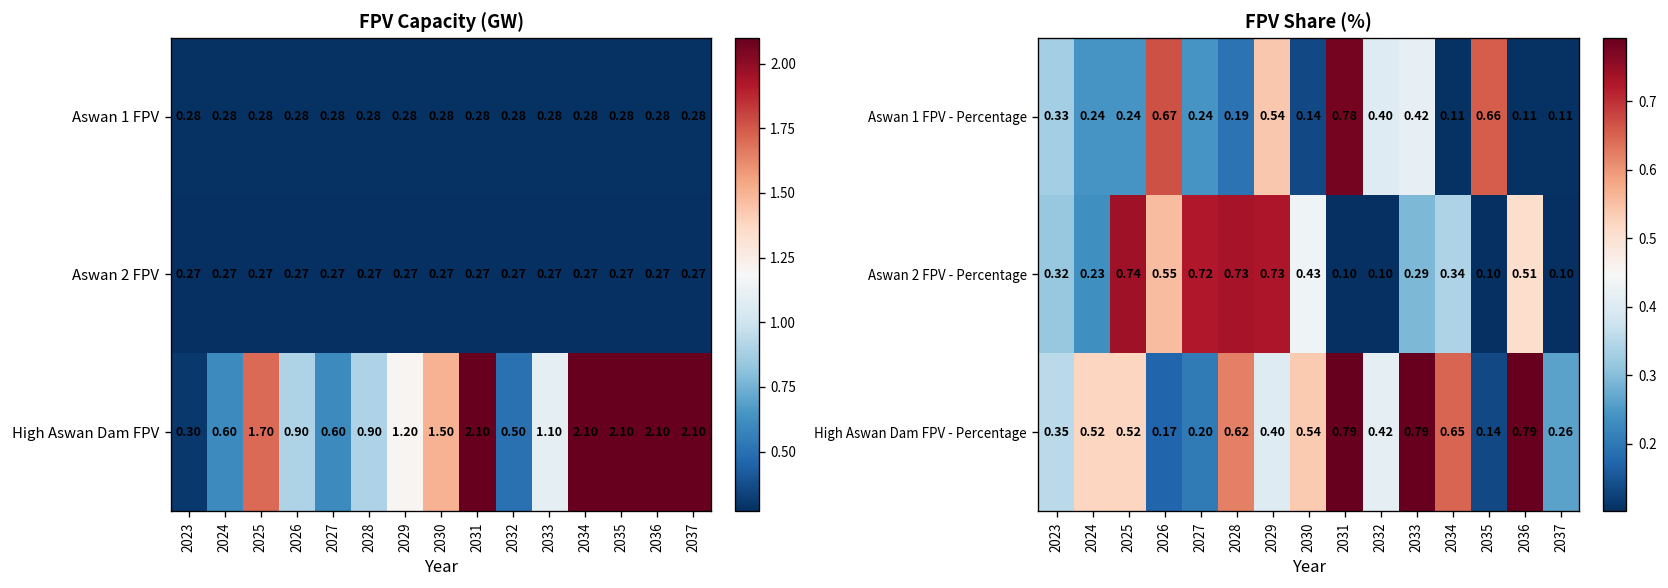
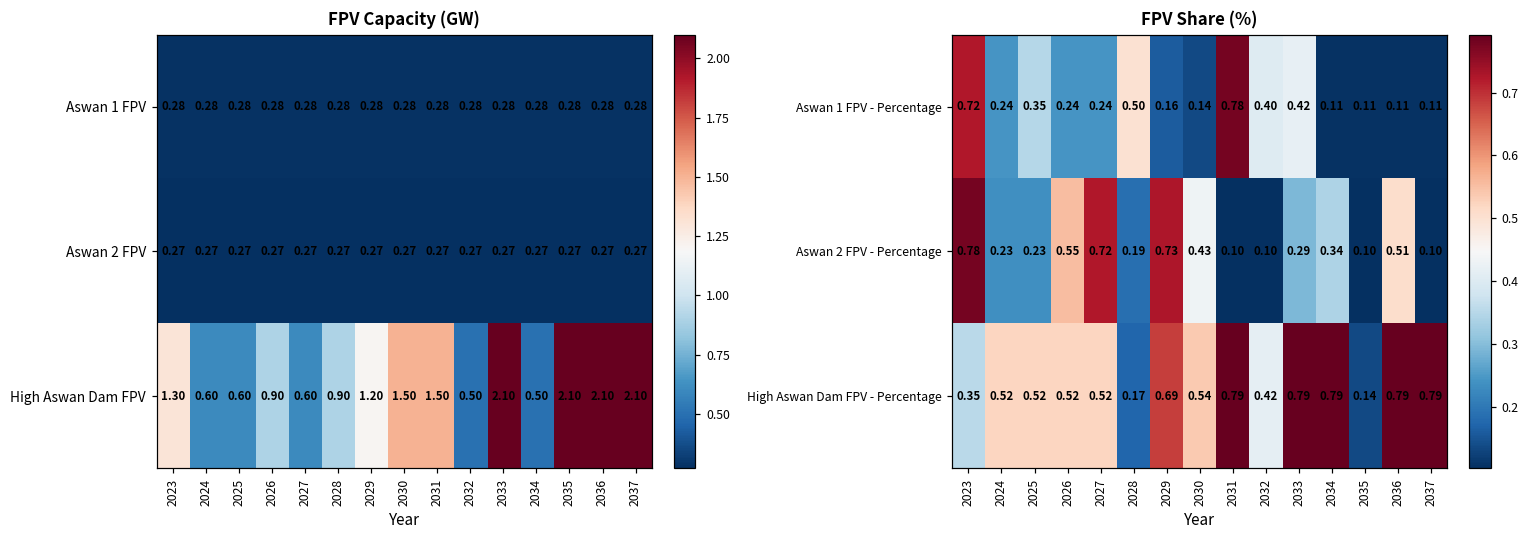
  {
    "FPV Capacity (GW)": {
      "Aswan 1 FPV": {
        "2023": 0.28,
        "2024": 0.28,
        "2025": 0.28,
        "2026": 0.28,
        "2027": 0.28,
        "2028": 0.28,
        "2029": 0.28,
        "2030": 0.28,
        "2031": 0.28,
        "2032": 0.28,
        "2033": 0.28,
        "2034": 0.28,
        "2035": 0.28,
        "2036": 0.28,
        "2037": 0.28
      },
      "Aswan 2 FPV": {
        "2023": 0.27,
        "2024": 0.27,
        "2025": 0.27,
        "2026": 0.27,
        "2027": 0.27,
        "2028": 0.27,
        "2029": 0.27,
        "2030": 0.27,
        "2031": 0.27,
        "2032": 0.27,
        "2033": 0.27,
        "2034": 0.27,
        "2035": 0.27,
        "2036": 0.27,
        "2037": 0.27
      },
      "High Aswan Dam FPV": {
-       "2023": 0.30,
+       "2023": 1.30,
        "2024": 0.60,
-       "2025": 1.70,
+       "2025": 0.60,
        "2026": 0.90,
        "2027": 0.60,
        "2028": 0.90,
        "2029": 1.20,
        "2030": 1.50,
-       "2031": 2.10,
+       "2031": 1.50,
        "2032": 0.50,
-       "2033": 1.10,
-       "2034": 2.10,
+       "2033": 2.10,
+       "2034": 0.50,
        "2035": 2.10,
        "2036": 2.10,
        "2037": 2.10
      }
    },
    "FPV Share (%)": {
      "Aswan 1 FPV - Percentage": {
-       "2023": 0.33,
+       "2023": 0.72,
        "2024": 0.24,
-       "2025": 0.24,
-       "2026": 0.67,
+       "2025": 0.35,
+       "2026": 0.24,
        "2027": 0.24,
-       "2028": 0.19,
-       "2029": 0.54,
+       "2028": 0.50,
+       "2029": 0.16,
        "2030": 0.14,
        "2031": 0.78,
        "2032": 0.40,
        "2033": 0.42,
        "2034": 0.11,
-       "2035": 0.66,
+       "2035": 0.11,
        "2036": 0.11,
        "2037": 0.11
      },
      "Aswan 2 FPV - Percentage": {
-       "2023": 0.32,
+       "2023": 0.78,
        "2024": 0.23,
-       "2025": 0.74,
+       "2025": 0.23,
        "2026": 0.55,
        "2027": 0.72,
-       "2028": 0.73,
+       "2028": 0.19,
        "2029": 0.73,
        "2030": 0.43,
        "2031": 0.10,
        "2032": 0.10,
        "2033": 0.29,
        "2034": 0.34,
        "2035": 0.10,
        "2036": 0.51,
        "2037": 0.10
      },
      "High Aswan Dam FPV - Percentage": {
        "2023": 0.35,
        "2024": 0.52,
        "2025": 0.52,
-       "2026": 0.17,
-       "2027": 0.20,
-       "2028": 0.62,
-       "2029": 0.40,
+       "2026": 0.52,
+       "2027": 0.52,
+       "2028": 0.17,
+       "2029": 0.69,
        "2030": 0.54,
        "2031": 0.79,
        "2032": 0.42,
        "2033": 0.79,
-       "2034": 0.65,
+       "2034": 0.79,
        "2035": 0.14,
        "2036": 0.79,
-       "2037": 0.26
+       "2037": 0.79
      }
    }
  }
